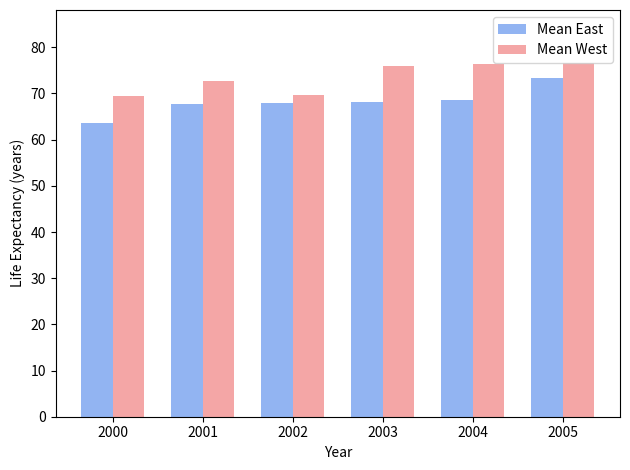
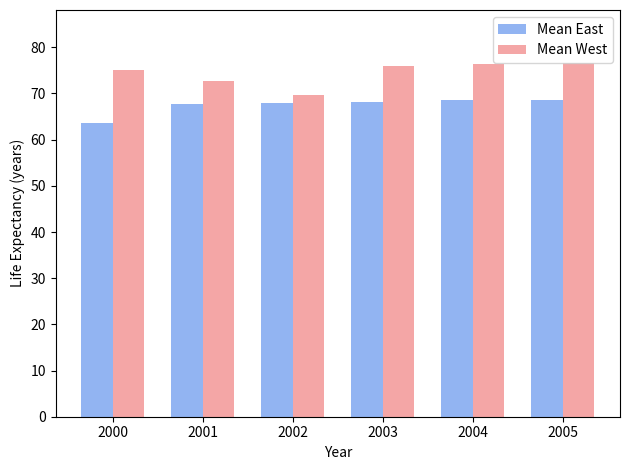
  {
    "Mean East": {
      "2000": 64,
      "2001": 68,
      "2002": 68,
      "2003": 68,
      "2004": 69,
-     "2005": 73
+     "2005": 69
    },
    "Mean West": {
-     "2000": 69,
+     "2000": 75,
      "2001": 73,
      "2002": 70,
      "2003": 76,
      "2004": 76,
      "2005": 77
    }
  }
